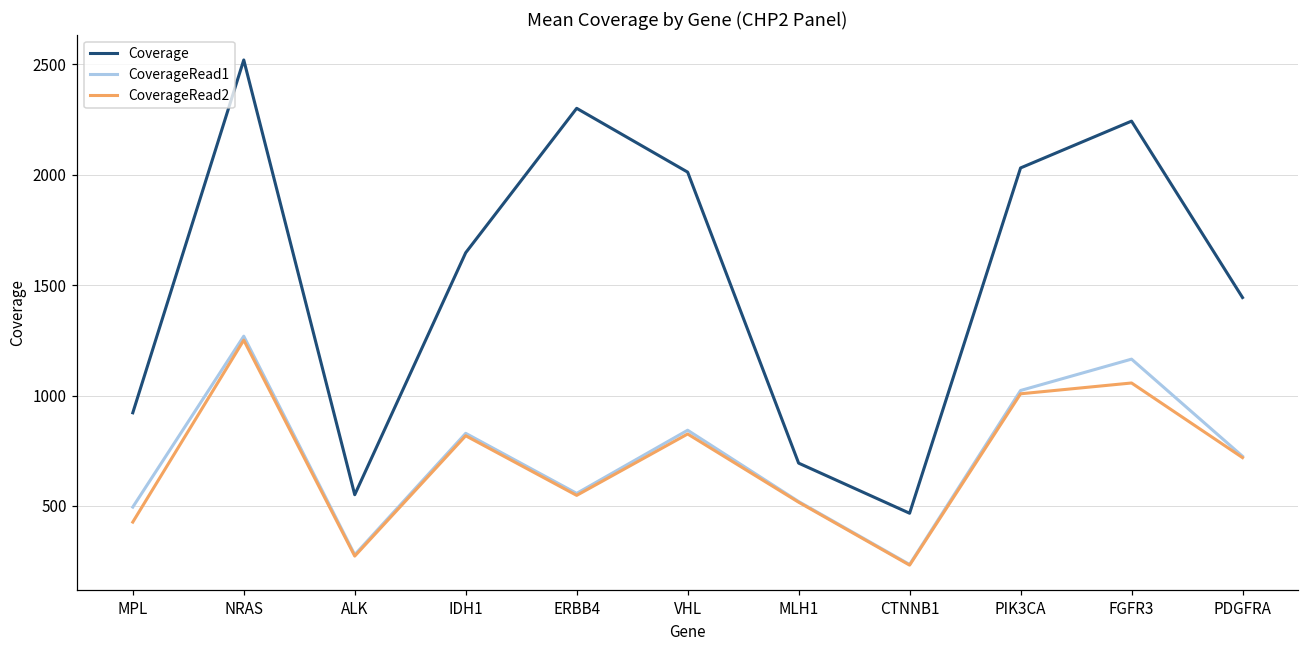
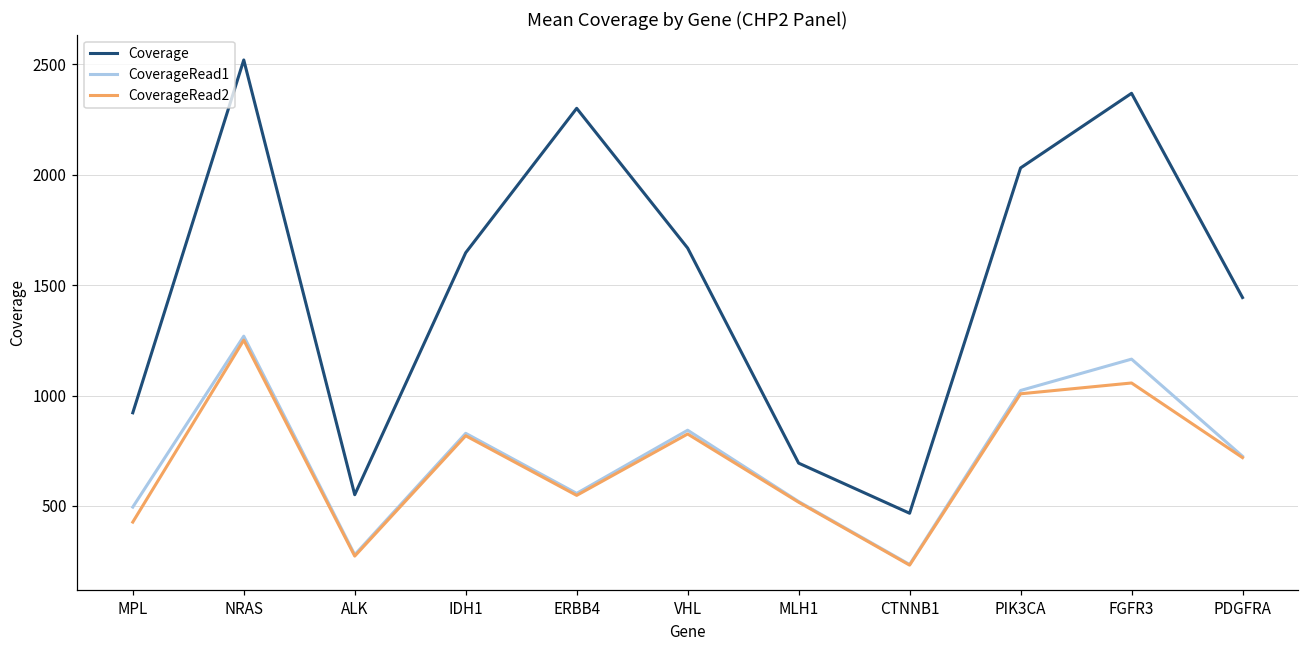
  {
    "Coverage": {
      "MPL": 920,
      "NRAS": 2520,
      "ALK": 550,
      "IDH1": 1650,
      "ERBB4": 2300,
-     "VHL": 2010,
+     "VHL": 1670,
      "MLH1": 690,
      "CTNNB1": 470,
      "PIK3CA": 2030,
-     "FGFR3": 2240,
+     "FGFR3": 2370,
      "PDGFRA": 1440
    },
    "CoverageRead1": {
      "MPL": 500,
      "NRAS": 1270,
      "VHL": 840,
      "PIK3CA": 1020,
      "FGFR3": 1170
    },
    "CoverageRead2": {
      "MPL": 430,
      "NRAS": 1250,
      "VHL": 830,
      "PIK3CA": 1010,
      "FGFR3": 1060
    }
  }
